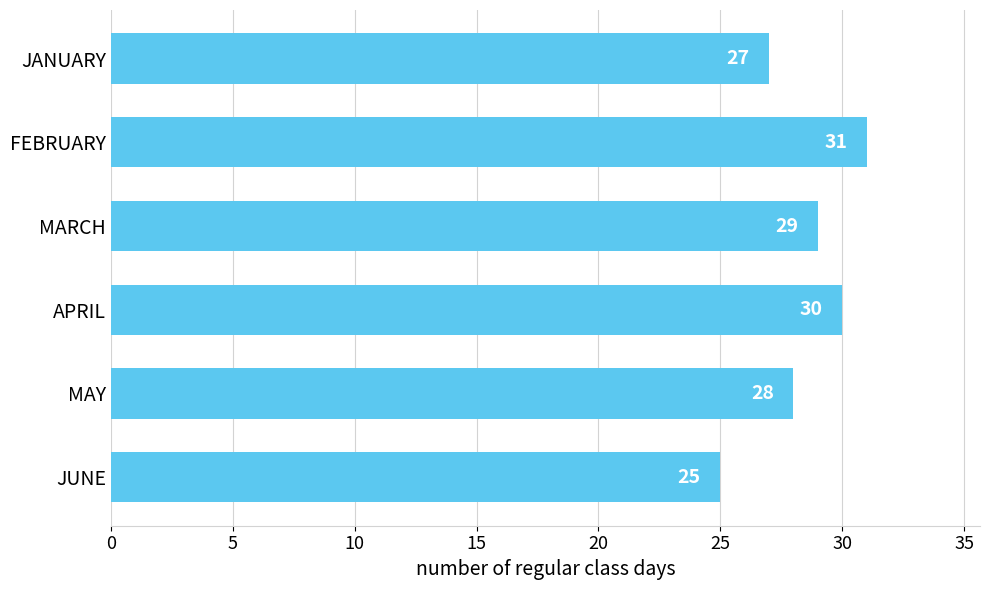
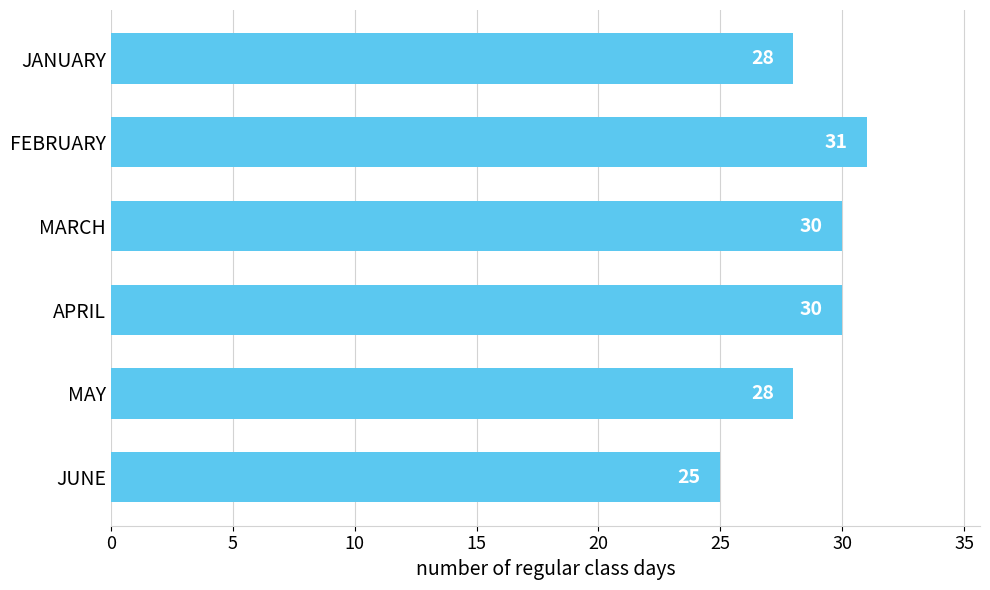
  {
-   "JANUARY": 27,
+   "JANUARY": 28,
    "FEBRUARY": 31,
-   "MARCH": 29,
+   "MARCH": 30,
    "APRIL": 30,
    "MAY": 28,
    "JUNE": 25
  }
